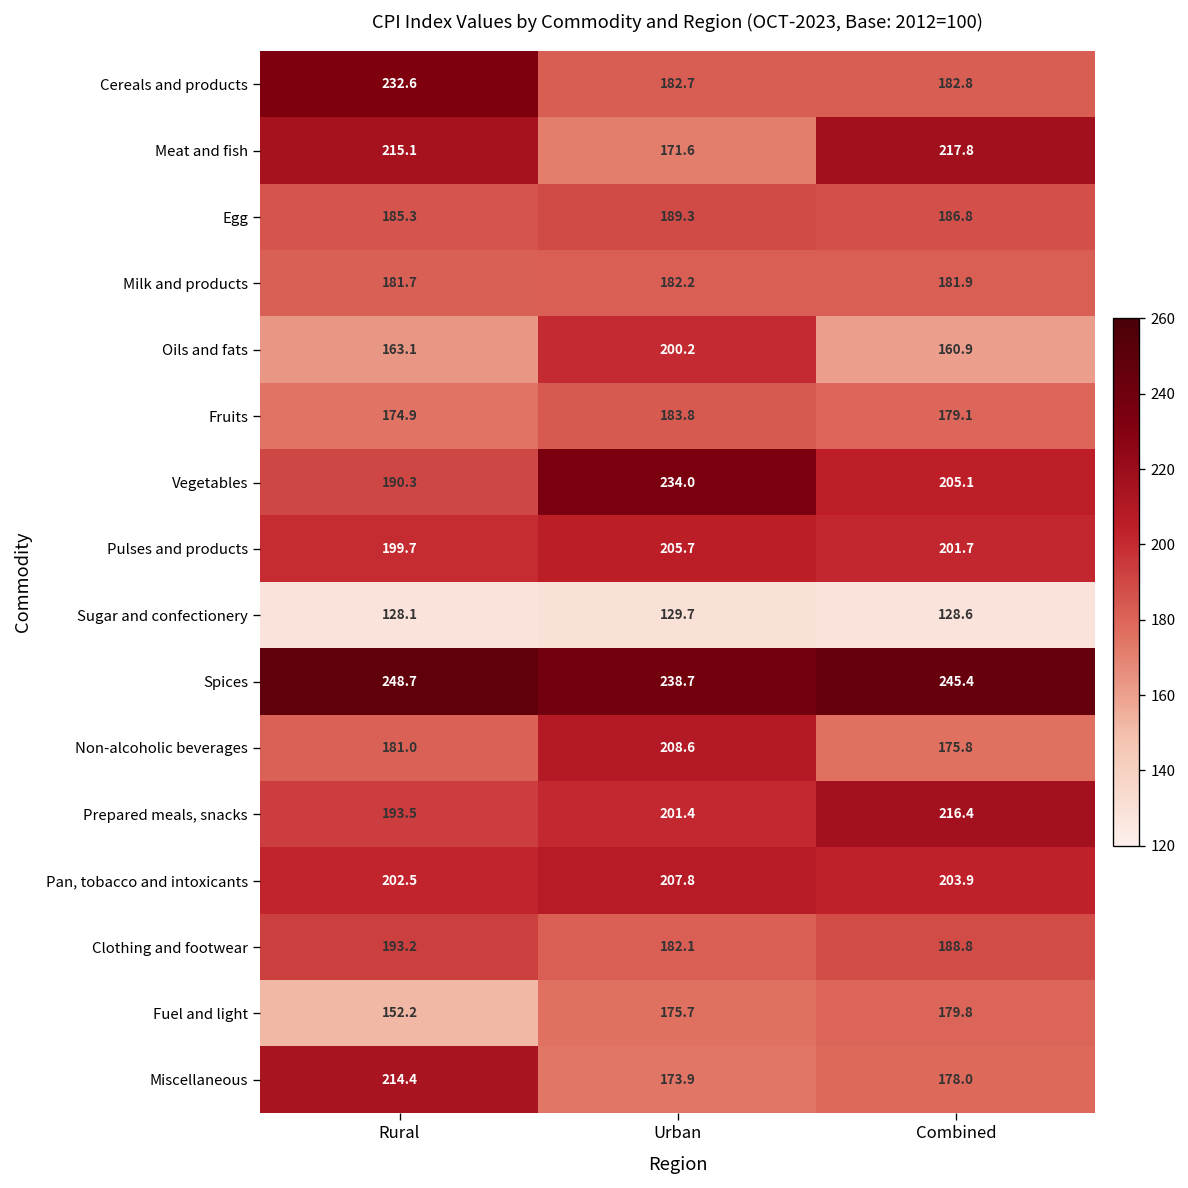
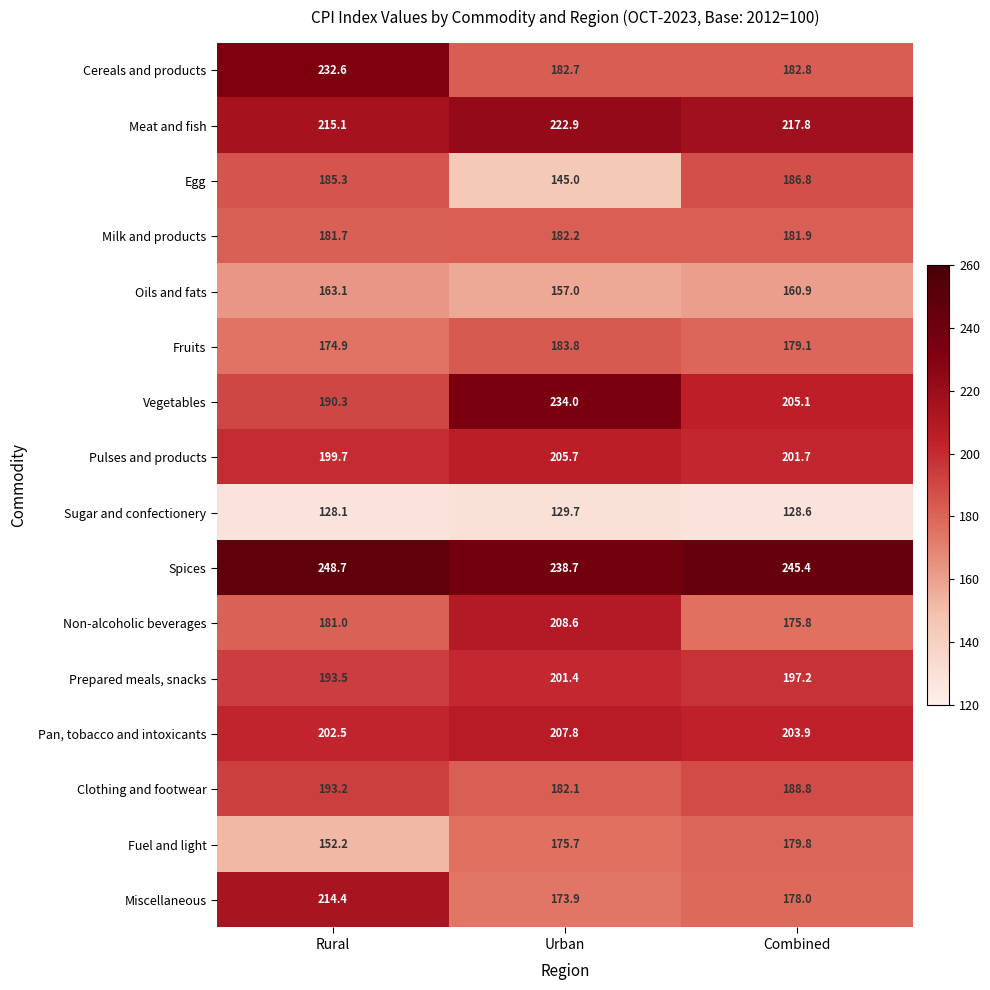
  {
    "Cereals and products": {
      "Rural": 232.6,
      "Urban": 182.7,
      "Combined": 182.8
    },
    "Meat and fish": {
      "Rural": 215.1,
-     "Urban": 171.6,
+     "Urban": 222.9,
      "Combined": 217.8
    },
    "Egg": {
      "Rural": 185.3,
-     "Urban": 189.3,
+     "Urban": 145.0,
      "Combined": 186.8
    },
    "Milk and products": {
      "Rural": 181.7,
      "Urban": 182.2,
      "Combined": 181.9
    },
    "Oils and fats": {
      "Rural": 163.1,
-     "Urban": 200.2,
+     "Urban": 157.0,
      "Combined": 160.9
    },
    "Fruits": {
      "Rural": 174.9,
      "Urban": 183.8,
      "Combined": 179.1
    },
    "Vegetables": {
      "Rural": 190.3,
      "Urban": 234.0,
      "Combined": 205.1
    },
    "Pulses and products": {
      "Rural": 199.7,
      "Urban": 205.7,
      "Combined": 201.7
    },
    "Sugar and confectionery": {
      "Rural": 128.1,
      "Urban": 129.7,
      "Combined": 128.6
    },
    "Spices": {
      "Rural": 248.7,
      "Urban": 238.7,
      "Combined": 245.4
    },
    "Non-alcoholic beverages": {
      "Rural": 181.0,
      "Urban": 208.6,
      "Combined": 175.8
    },
    "Prepared meals, snacks": {
      "Rural": 193.5,
      "Urban": 201.4,
-     "Combined": 216.4
+     "Combined": 197.2
    },
    "Pan, tobacco and intoxicants": {
      "Rural": 202.5,
      "Urban": 207.8,
      "Combined": 203.9
    },
    "Clothing and footwear": {
      "Rural": 193.2,
      "Urban": 182.1,
      "Combined": 188.8
    },
    "Fuel and light": {
      "Rural": 152.2,
      "Urban": 175.7,
      "Combined": 179.8
    },
    "Miscellaneous": {
      "Rural": 214.4,
      "Urban": 173.9,
      "Combined": 178.0
    }
  }
